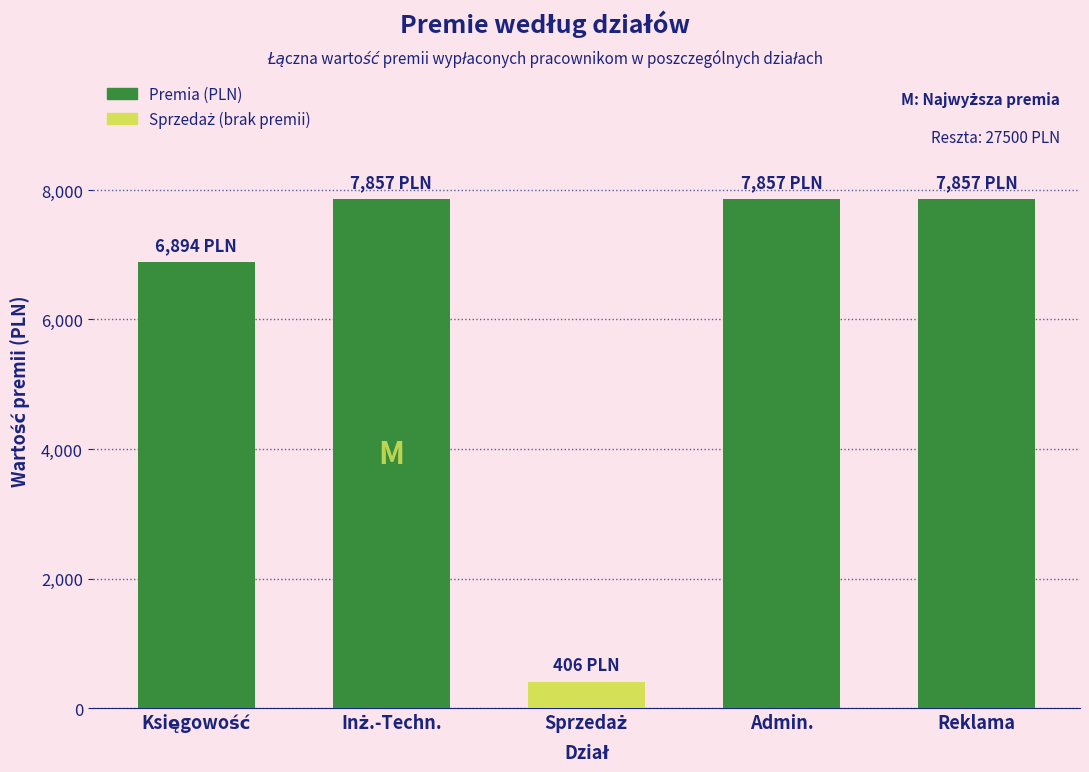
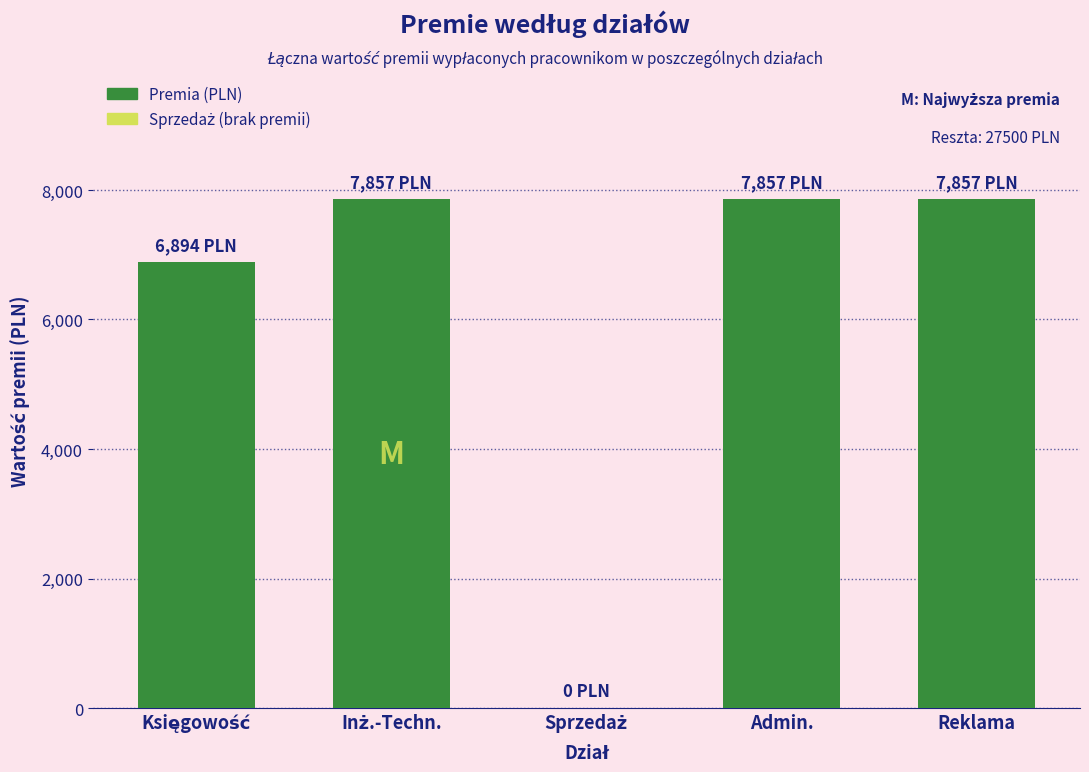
  {
    "Księgowość": "6,894",
    "Inż.-Techn.": "7,857",
-   "Sprzedaż": "406",
+   "Sprzedaż": "0",
    "Admin.": "7,857",
    "Reklama": "7,857"
  }
